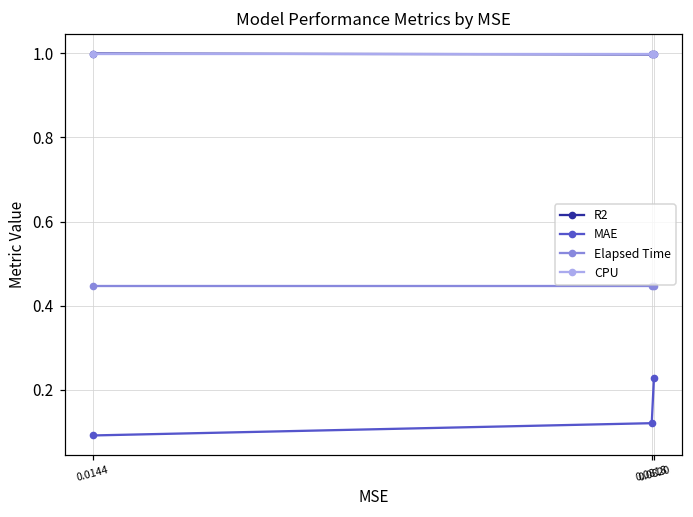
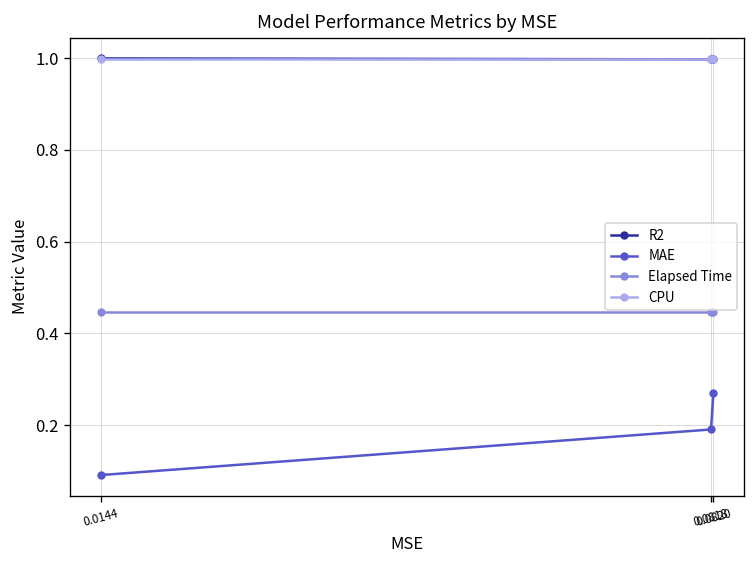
  {
    "MAE": {
      "0.0144": 0.09,
-     "0.0818": 0.12,
-     "0.0820": 0.23
+     "0.0818": 0.19,
+     "0.0820": 0.27
    }
  }
